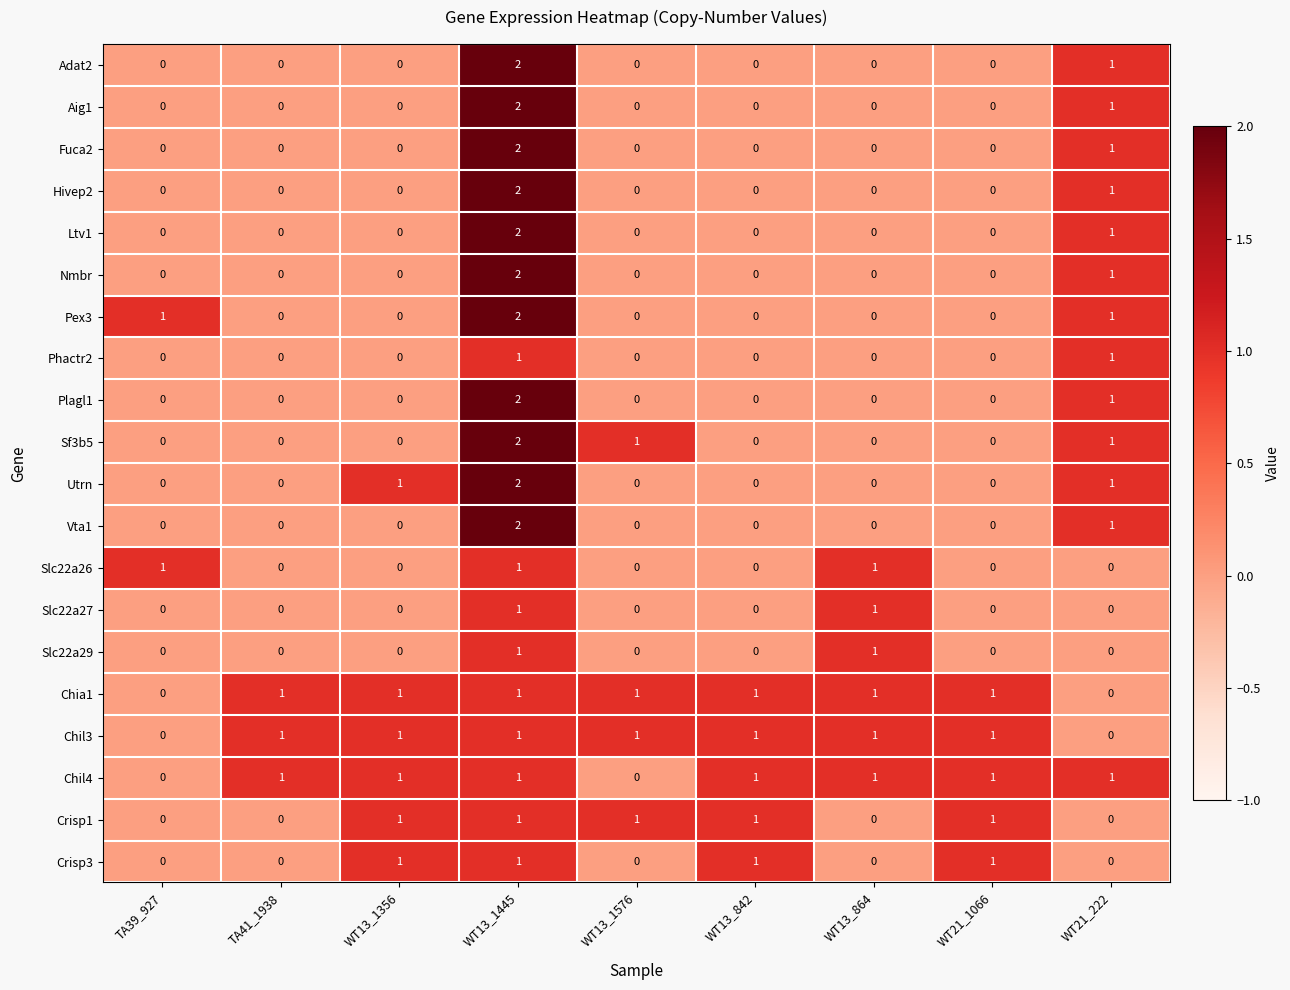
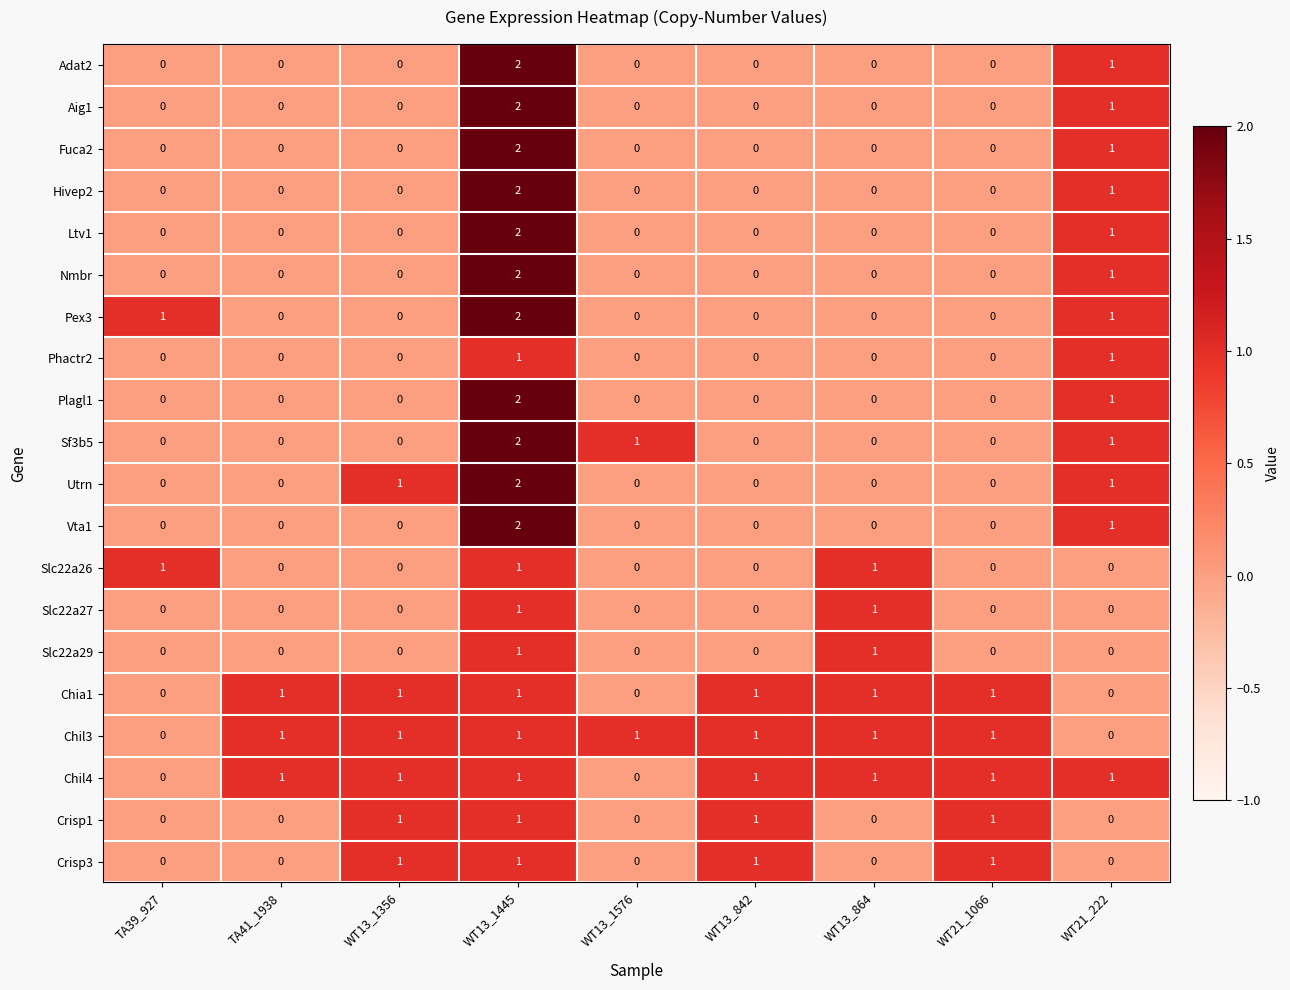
  {
    "Adat2": {
      "TA39_927": 0,
      "TA41_1938": 0,
      "WT13_1356": 0,
      "WT13_1445": 2,
      "WT13_1576": 0,
      "WT13_842": 0,
      "WT13_864": 0,
      "WT21_1066": 0,
      "WT21_222": 1
    },
    "Aig1": {
      "TA39_927": 0,
      "TA41_1938": 0,
      "WT13_1356": 0,
      "WT13_1445": 2,
      "WT13_1576": 0,
      "WT13_842": 0,
      "WT13_864": 0,
      "WT21_1066": 0,
      "WT21_222": 1
    },
    "Fuca2": {
      "TA39_927": 0,
      "TA41_1938": 0,
      "WT13_1356": 0,
      "WT13_1445": 2,
      "WT13_1576": 0,
      "WT13_842": 0,
      "WT13_864": 0,
      "WT21_1066": 0,
      "WT21_222": 1
    },
    "Hivep2": {
      "TA39_927": 0,
      "TA41_1938": 0,
      "WT13_1356": 0,
      "WT13_1445": 2,
      "WT13_1576": 0,
      "WT13_842": 0,
      "WT13_864": 0,
      "WT21_1066": 0,
      "WT21_222": 1
    },
    "Ltv1": {
      "TA39_927": 0,
      "TA41_1938": 0,
      "WT13_1356": 0,
      "WT13_1445": 2,
      "WT13_1576": 0,
      "WT13_842": 0,
      "WT13_864": 0,
      "WT21_1066": 0,
      "WT21_222": 1
    },
    "Nmbr": {
      "TA39_927": 0,
      "TA41_1938": 0,
      "WT13_1356": 0,
      "WT13_1445": 2,
      "WT13_1576": 0,
      "WT13_842": 0,
      "WT13_864": 0,
      "WT21_1066": 0,
      "WT21_222": 1
    },
    "Pex3": {
      "TA39_927": 1,
      "TA41_1938": 0,
      "WT13_1356": 0,
      "WT13_1445": 2,
      "WT13_1576": 0,
      "WT13_842": 0,
      "WT13_864": 0,
      "WT21_1066": 0,
      "WT21_222": 1
    },
    "Phactr2": {
      "TA39_927": 0,
      "TA41_1938": 0,
      "WT13_1356": 0,
      "WT13_1445": 1,
      "WT13_1576": 0,
      "WT13_842": 0,
      "WT13_864": 0,
      "WT21_1066": 0,
      "WT21_222": 1
    },
    "Plagl1": {
      "TA39_927": 0,
      "TA41_1938": 0,
      "WT13_1356": 0,
      "WT13_1445": 2,
      "WT13_1576": 0,
      "WT13_842": 0,
      "WT13_864": 0,
      "WT21_1066": 0,
      "WT21_222": 1
    },
    "Sf3b5": {
      "TA39_927": 0,
      "TA41_1938": 0,
      "WT13_1356": 0,
      "WT13_1445": 2,
      "WT13_1576": 1,
      "WT13_842": 0,
      "WT13_864": 0,
      "WT21_1066": 0,
      "WT21_222": 1
    },
    "Utrn": {
      "TA39_927": 0,
      "TA41_1938": 0,
      "WT13_1356": 1,
      "WT13_1445": 2,
      "WT13_1576": 0,
      "WT13_842": 0,
      "WT13_864": 0,
      "WT21_1066": 0,
      "WT21_222": 1
    },
    "Vta1": {
      "TA39_927": 0,
      "TA41_1938": 0,
      "WT13_1356": 0,
      "WT13_1445": 2,
      "WT13_1576": 0,
      "WT13_842": 0,
      "WT13_864": 0,
      "WT21_1066": 0,
      "WT21_222": 1
    },
    "Slc22a26": {
      "TA39_927": 1,
      "TA41_1938": 0,
      "WT13_1356": 0,
      "WT13_1445": 1,
      "WT13_1576": 0,
      "WT13_842": 0,
      "WT13_864": 1,
      "WT21_1066": 0,
      "WT21_222": 0
    },
    "Slc22a27": {
      "TA39_927": 0,
      "TA41_1938": 0,
      "WT13_1356": 0,
      "WT13_1445": 1,
      "WT13_1576": 0,
      "WT13_842": 0,
      "WT13_864": 1,
      "WT21_1066": 0,
      "WT21_222": 0
    },
    "Slc22a29": {
      "TA39_927": 0,
      "TA41_1938": 0,
      "WT13_1356": 0,
      "WT13_1445": 1,
      "WT13_1576": 0,
      "WT13_842": 0,
      "WT13_864": 1,
      "WT21_1066": 0,
      "WT21_222": 0
    },
    "Chia1": {
      "TA39_927": 0,
      "TA41_1938": 1,
      "WT13_1356": 1,
      "WT13_1445": 1,
-     "WT13_1576": 1,
+     "WT13_1576": 0,
      "WT13_842": 1,
      "WT13_864": 1,
      "WT21_1066": 1,
      "WT21_222": 0
    },
    "Chil3": {
      "TA39_927": 0,
      "TA41_1938": 1,
      "WT13_1356": 1,
      "WT13_1445": 1,
      "WT13_1576": 1,
      "WT13_842": 1,
      "WT13_864": 1,
      "WT21_1066": 1,
      "WT21_222": 0
    },
    "Chil4": {
      "TA39_927": 0,
      "TA41_1938": 1,
      "WT13_1356": 1,
      "WT13_1445": 1,
      "WT13_1576": 0,
      "WT13_842": 1,
      "WT13_864": 1,
      "WT21_1066": 1,
      "WT21_222": 1
    },
    "Crisp1": {
      "TA39_927": 0,
      "TA41_1938": 0,
      "WT13_1356": 1,
      "WT13_1445": 1,
-     "WT13_1576": 1,
+     "WT13_1576": 0,
      "WT13_842": 1,
      "WT13_864": 0,
      "WT21_1066": 1,
      "WT21_222": 0
    },
    "Crisp3": {
      "TA39_927": 0,
      "TA41_1938": 0,
      "WT13_1356": 1,
      "WT13_1445": 1,
      "WT13_1576": 0,
      "WT13_842": 1,
      "WT13_864": 0,
      "WT21_1066": 1,
      "WT21_222": 0
    }
  }
